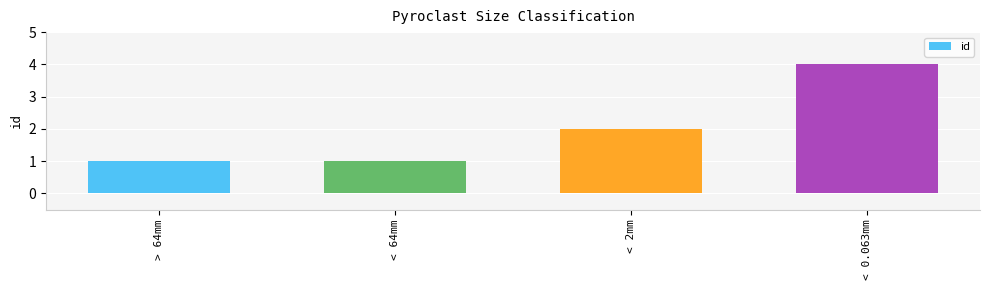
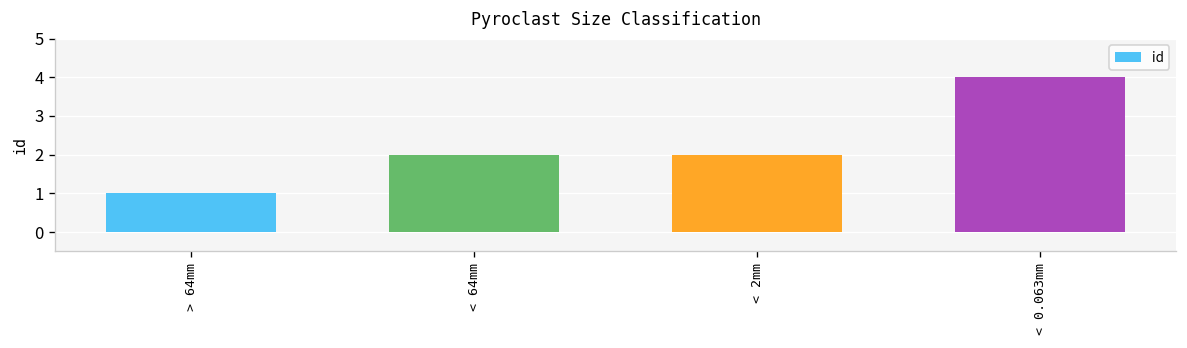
  {
    "> 64mm": 1,
-   "< 64mm": 1,
+   "< 64mm": 2,
    "< 2mm": 2,
    "< 0.063mm": 4
  }
